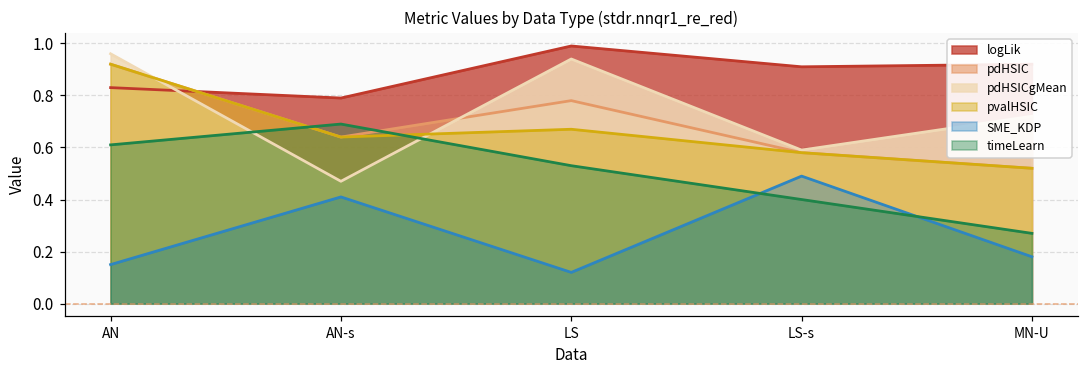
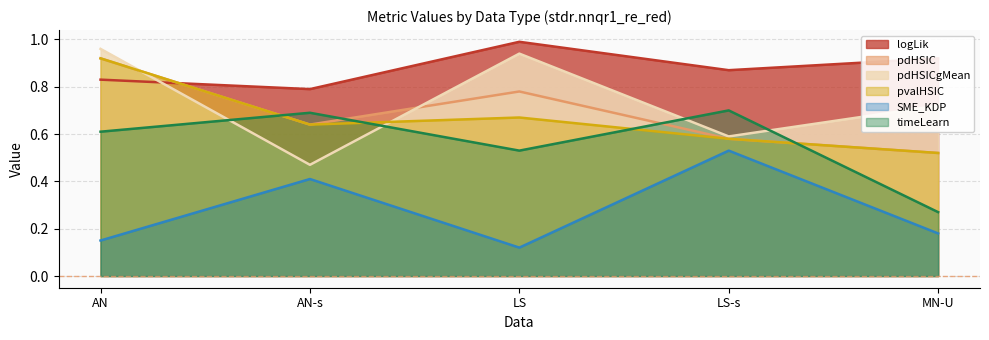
  {
    "logLik": {
      "AN": 0.83,
      "AN-s": 0.79,
      "LS": 0.99,
-     "LS-s": 0.91
+     "LS-s": 0.87
    },
    "pdHSICgMean": {
      "AN": 0.96,
      "AN-s": 0.47,
      "LS": 0.94
    },
    "SME_KDP": {
      "AN": 0.15,
      "AN-s": 0.41,
      "LS": 0.12,
-     "LS-s": 0.49,
+     "LS-s": 0.53,
      "MN-U": 0.18
    },
    "timeLearn": {
      "AN": 0.6,
      "AN-s": 0.7,
      "LS": 0.53,
-     "LS-s": 0.4,
+     "LS-s": 0.7,
      "MN-U": 0.27
    }
  }
